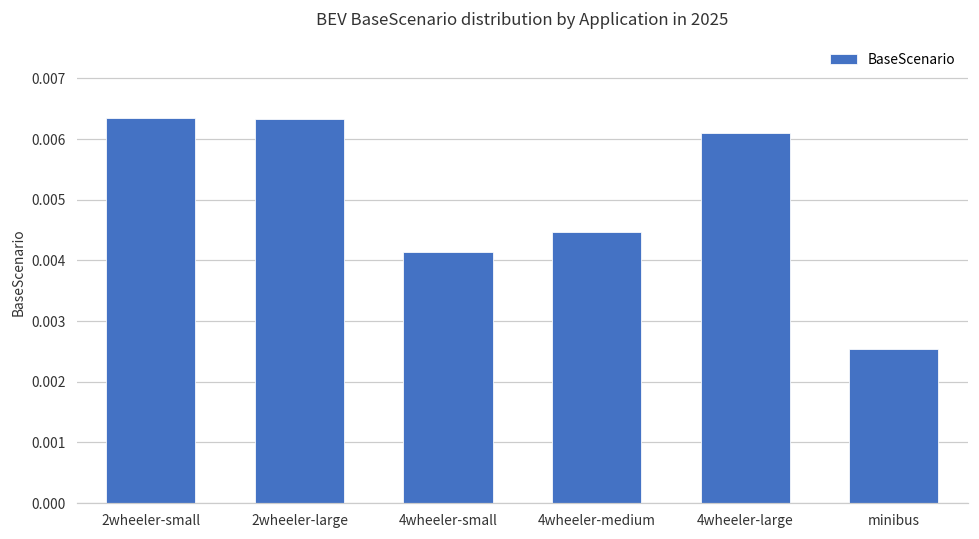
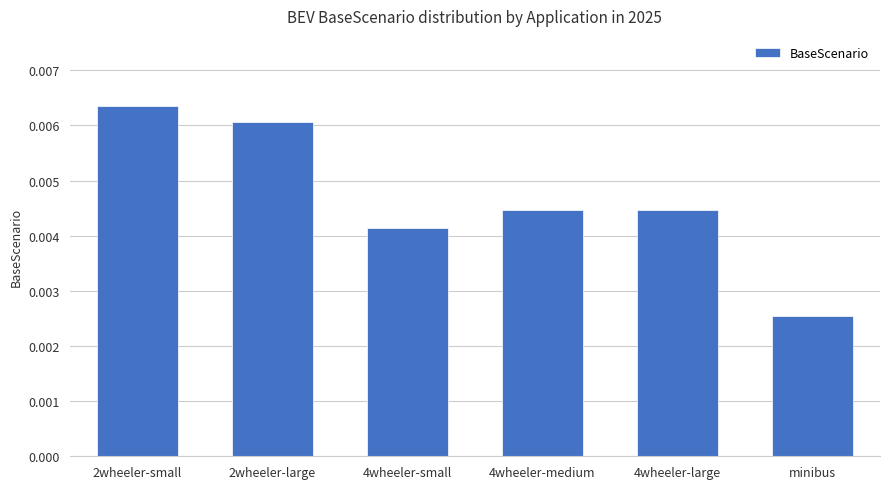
  {
    "2wheeler-small": 0.0064,
-   "2wheeler-large": 0.0063,
+   "2wheeler-large": 0.0061,
    "4wheeler-small": 0.0041,
    "4wheeler-medium": 0.0045,
-   "4wheeler-large": 0.0061,
+   "4wheeler-large": 0.0045,
    "minibus": 0.0025
  }
